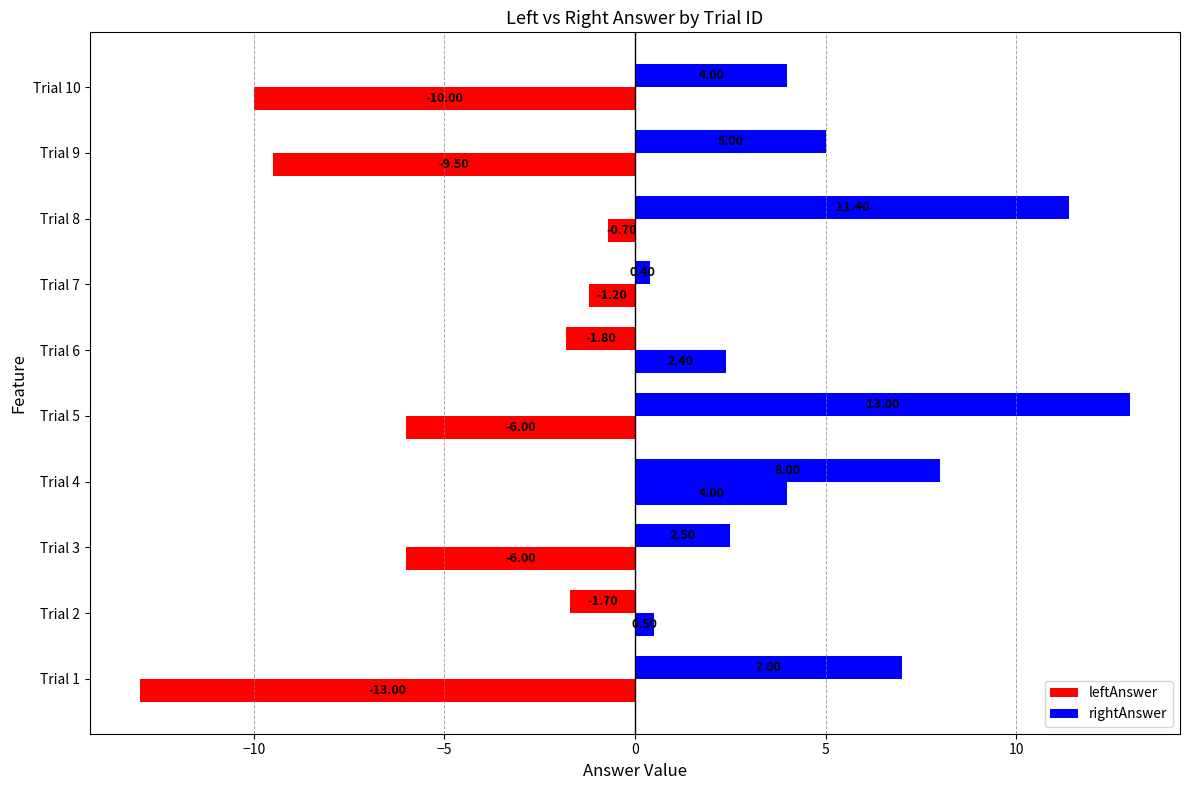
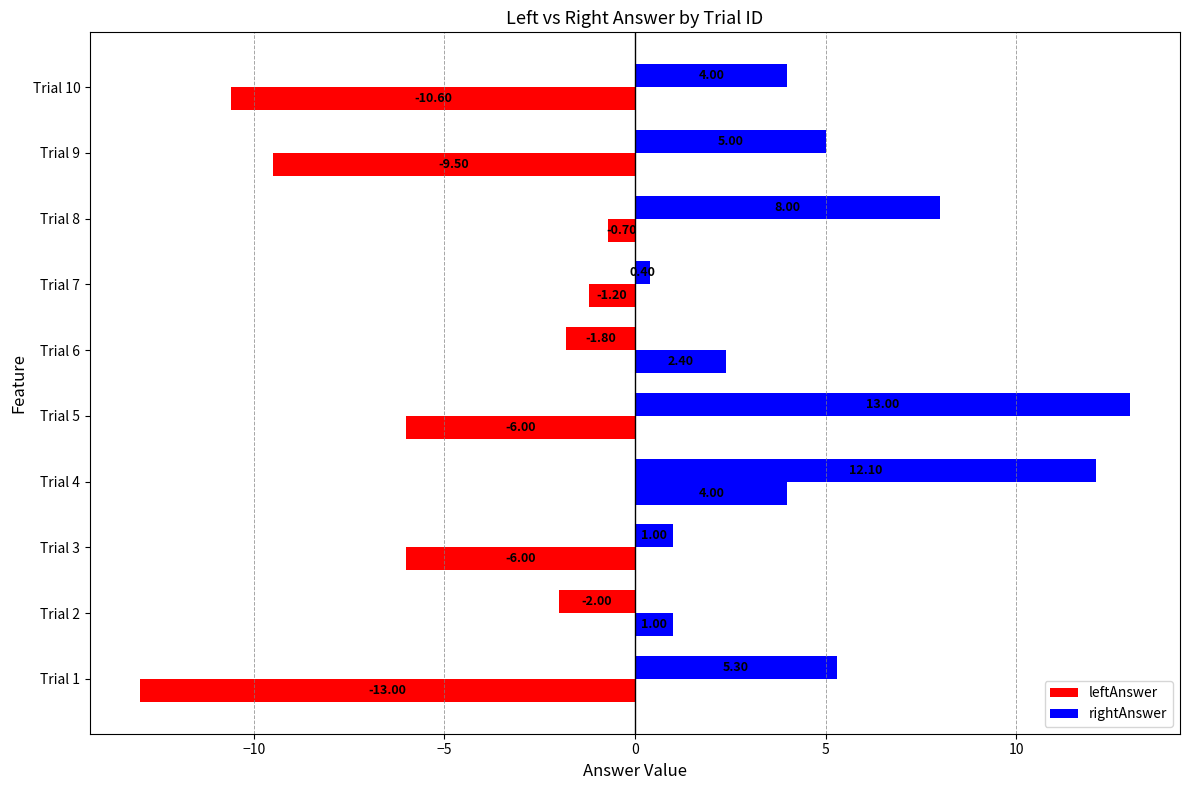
  {
    "leftAnswer": {
-     "Trial 10": -10.00,
+     "Trial 10": -10.60,
      "Trial 9": -9.50,
      "Trial 8": -0.70,
      "Trial 7": -1.20,
      "Trial 6": 2.40,
      "Trial 5": -6.00,
      "Trial 4": 4.00,
      "Trial 3": -6.00,
-     "Trial 2": 0.50,
+     "Trial 2": 1.00,
      "Trial 1": -13.00
    },
    "rightAnswer": {
      "Trial 10": 4.00,
      "Trial 9": 5.00,
-     "Trial 8": 11.40,
+     "Trial 8": 8.00,
      "Trial 7": 0.40,
      "Trial 6": -1.80,
      "Trial 5": 13.00,
-     "Trial 4": 8.00,
-     "Trial 3": 2.50,
-     "Trial 2": -1.70,
-     "Trial 1": 7.00
+     "Trial 4": 12.10,
+     "Trial 3": 1.00,
+     "Trial 2": -2.00,
+     "Trial 1": 5.30
    }
  }
